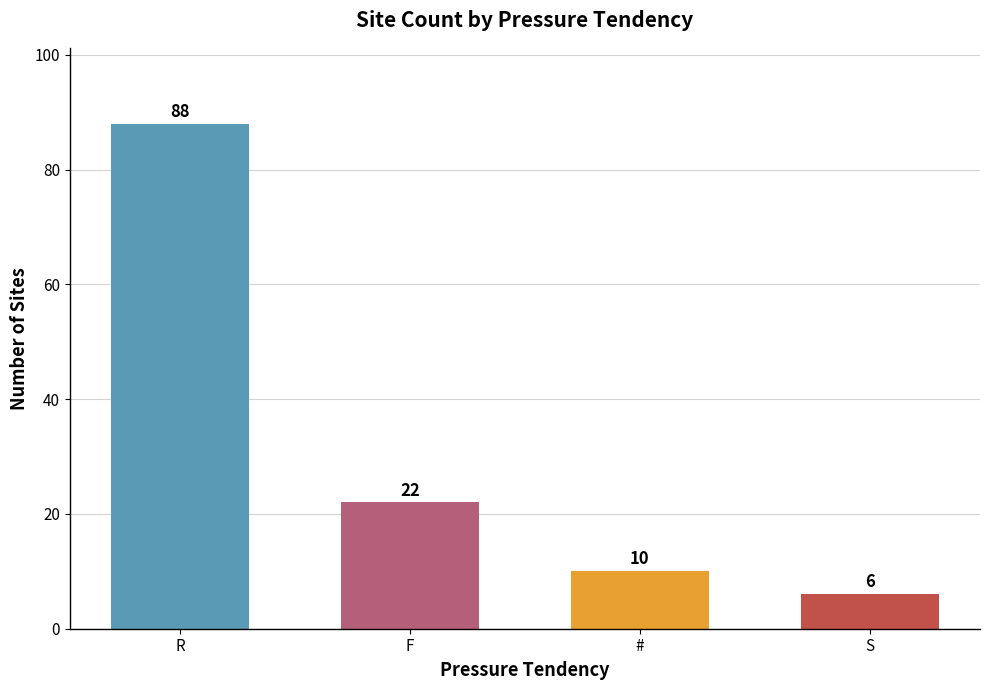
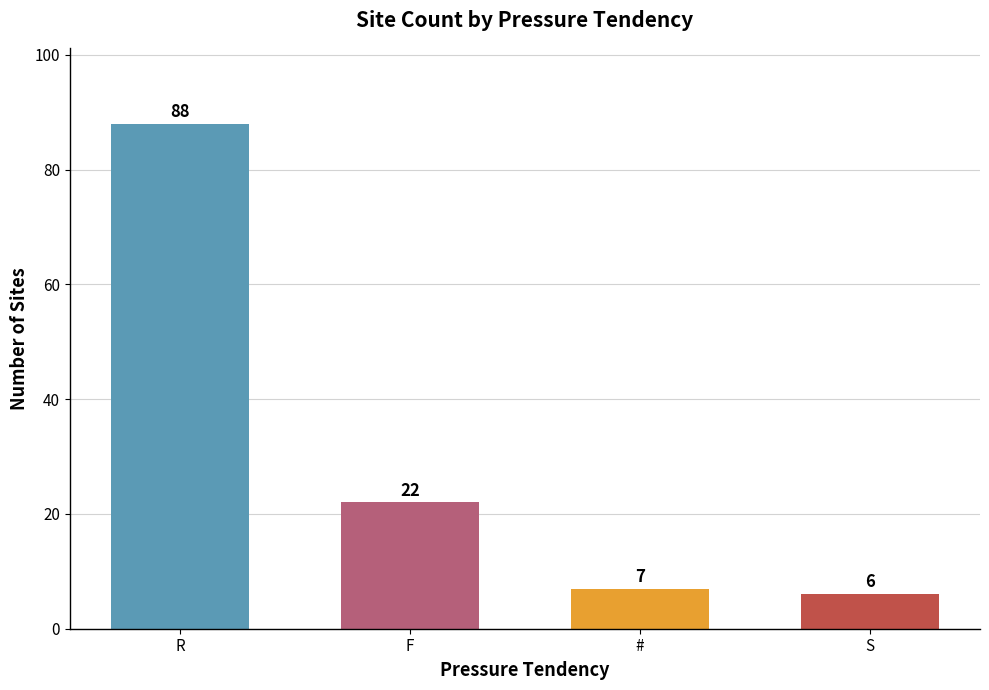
  {
    "R": 88,
    "F": 22,
-   "#": 10,
+   "#": 7,
    "S": 6
  }
